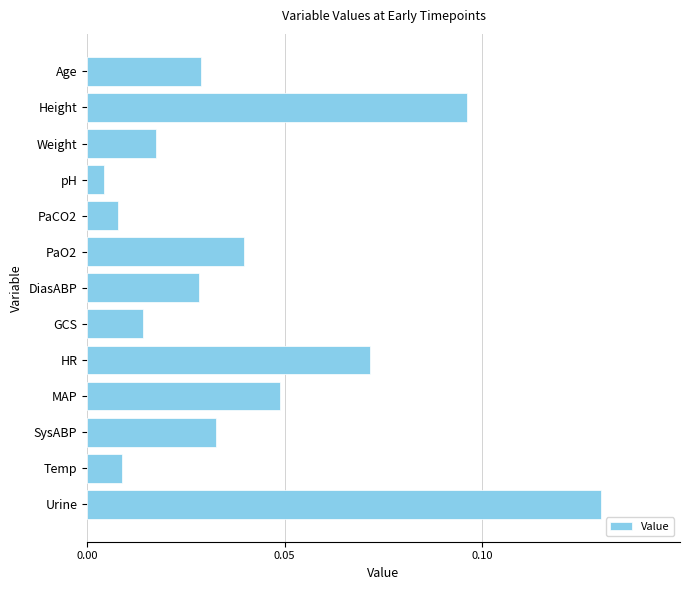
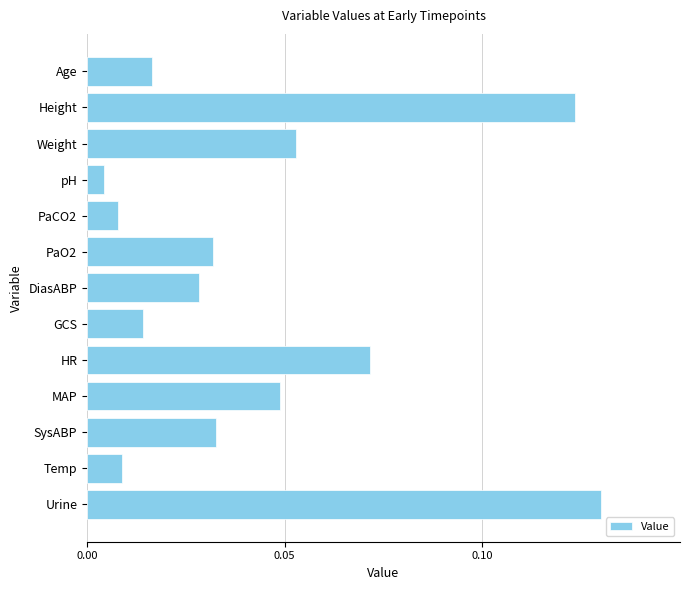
  {
-   "Age": 0.029,
-   "Height": 0.096,
-   "Weight": 0.017,
+   "Age": 0.016,
+   "Height": 0.124,
+   "Weight": 0.053,
    "pH": 0.004,
    "PaCO2": 0.008,
-   "PaO2": 0.040,
+   "PaO2": 0.032,
    "DiasABP": 0.028,
    "GCS": 0.014,
    "HR": 0.072,
    "MAP": 0.049,
    "SysABP": 0.033,
    "Temp": 0.009,
    "Urine": 0.130
  }
